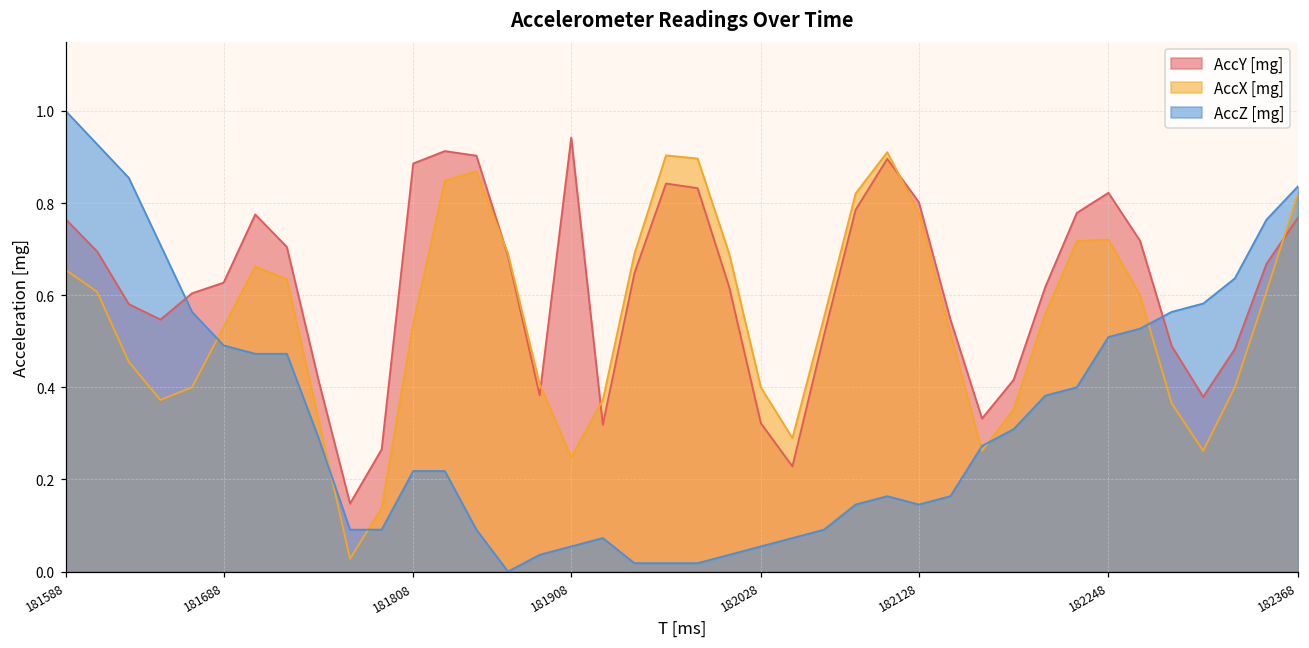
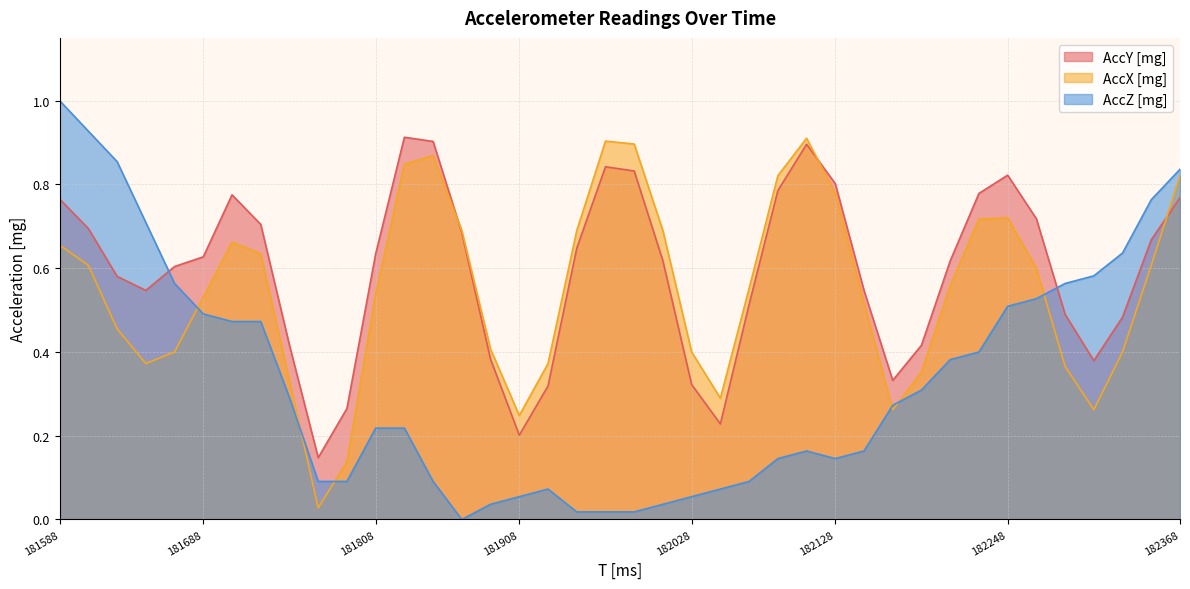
  {
    "AccY [mg]": {
      "181588": 0.77,
      "181688": 0.63,
-     "181808": 0.89,
-     "181908": 0.94,
+     "181808": 0.63,
+     "181908": 0.20,
      "182028": 0.32,
      "182128": 0.80,
      "182248": 0.82,
      "182368": 0.77
    },
    "AccX [mg]": {
      "181588": 0.66,
      "181688": 0.53,
      "181808": 0.54,
      "181908": 0.25,
      "182028": 0.40,
      "182128": 0.78,
      "182248": 0.72,
      "182368": 0.82
    },
    "AccZ [mg]": {
      "181588": 1.00,
      "181688": 0.49,
      "181808": 0.22,
      "181908": 0.05,
      "182028": 0.05,
      "182128": 0.15,
      "182248": 0.51,
      "182368": 0.84
    }
  }
